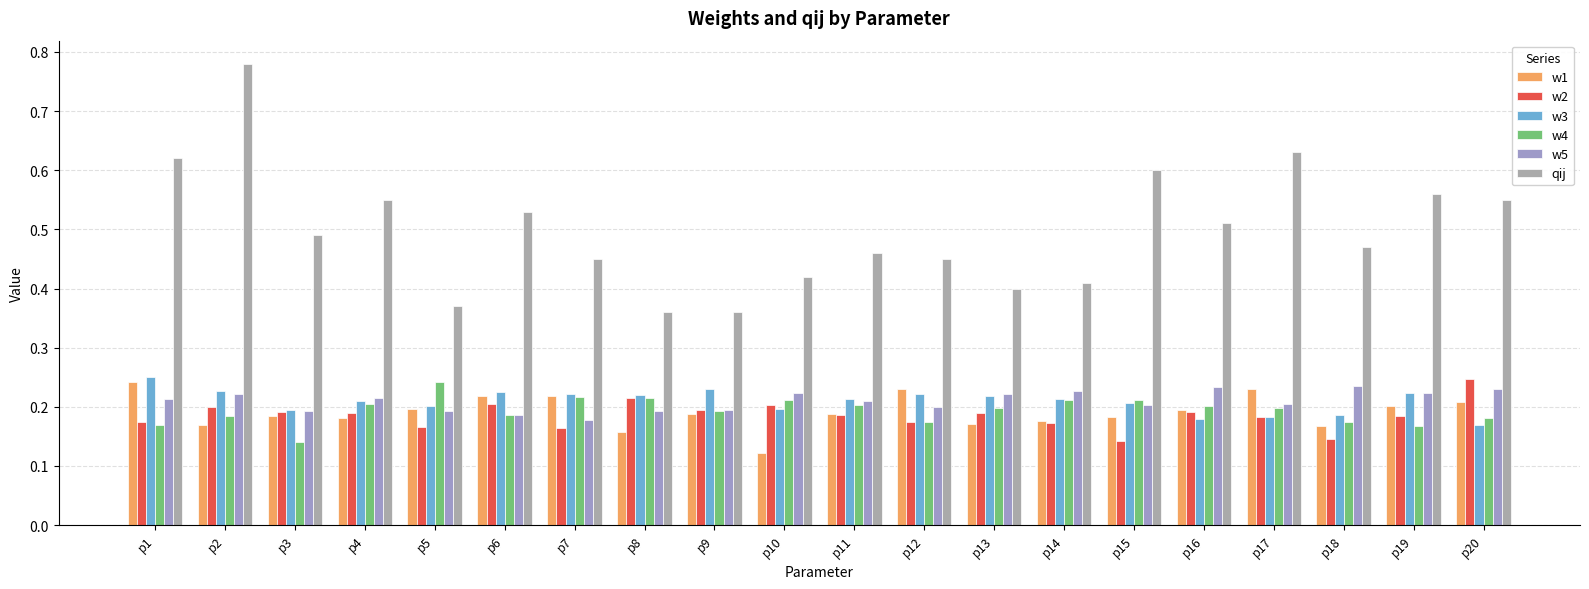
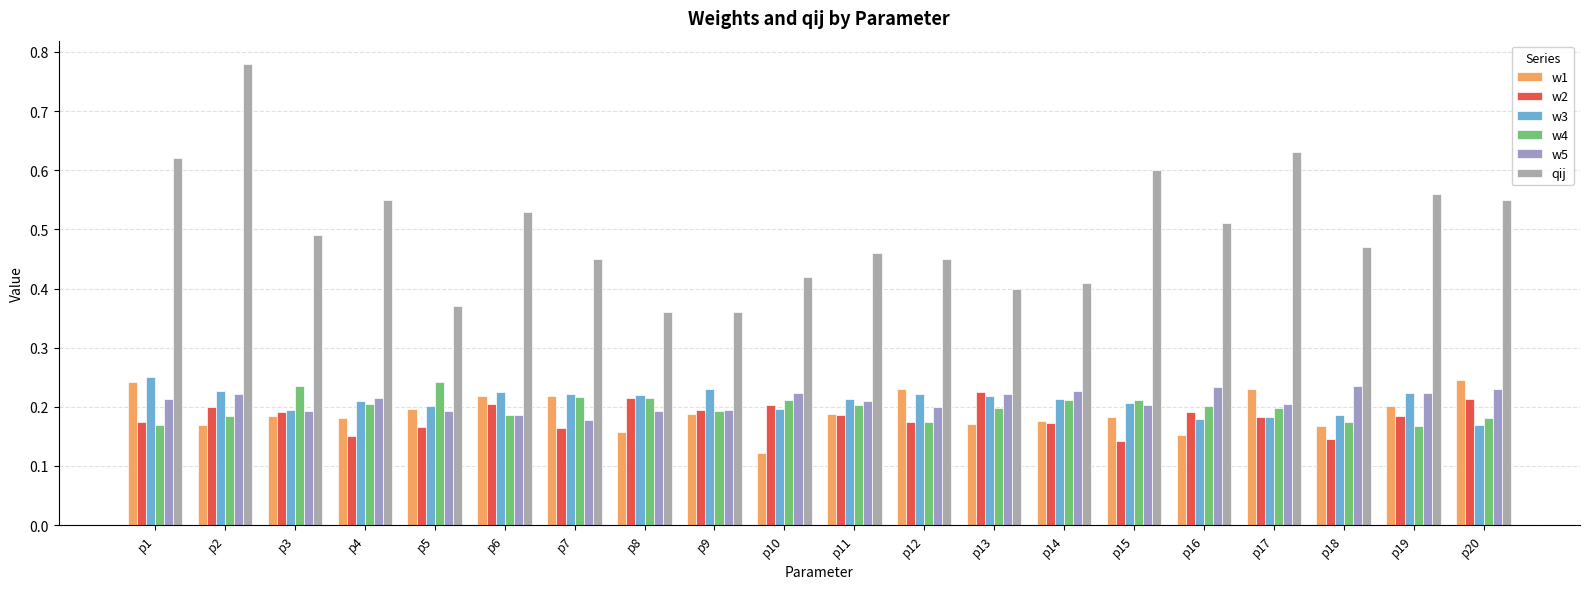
  {
    "w1": {
      "p1": 0.24,
      "p2": 0.17,
      "p3": 0.18,
      "p4": 0.18,
      "p5": 0.20,
      "p6": 0.22,
      "p7": 0.22,
      "p8": 0.16,
      "p9": 0.19,
      "p10": 0.12,
      "p11": 0.19,
      "p12": 0.23,
      "p13": 0.17,
      "p14": 0.18,
      "p15": 0.18,
-     "p16": 0.20,
+     "p16": 0.15,
      "p17": 0.23,
      "p18": 0.17,
      "p19": 0.20,
-     "p20": 0.21
+     "p20": 0.25
    },
    "w2": {
      "p1": 0.17,
      "p2": 0.20,
      "p3": 0.19,
-     "p4": 0.19,
+     "p4": 0.15,
      "p5": 0.17,
      "p6": 0.20,
      "p7": 0.16,
      "p8": 0.21,
      "p9": 0.19,
      "p10": 0.20,
      "p11": 0.19,
      "p12": 0.17,
-     "p13": 0.19,
+     "p13": 0.22,
      "p14": 0.17,
      "p15": 0.14,
      "p16": 0.19,
      "p17": 0.18,
      "p18": 0.15,
      "p19": 0.19,
-     "p20": 0.25
+     "p20": 0.21
    },
    "w4": {
      "p1": 0.17,
      "p2": 0.18,
-     "p3": 0.14,
+     "p3": 0.23,
      "p4": 0.21,
      "p5": 0.24,
      "p6": 0.19,
      "p7": 0.22,
      "p8": 0.21,
      "p9": 0.19,
      "p10": 0.21,
      "p11": 0.20,
      "p12": 0.17,
      "p13": 0.20,
      "p14": 0.21,
      "p15": 0.21,
      "p16": 0.20,
      "p17": 0.20,
      "p18": 0.17,
      "p19": 0.17,
      "p20": 0.18
    }
  }
